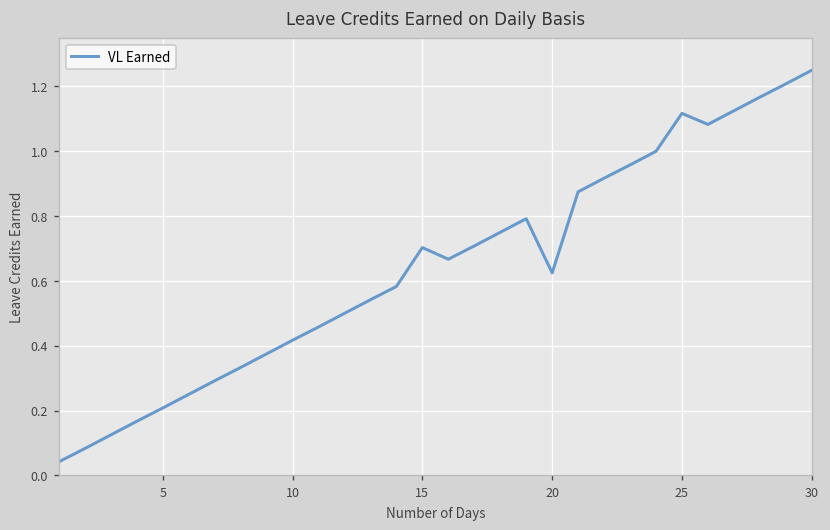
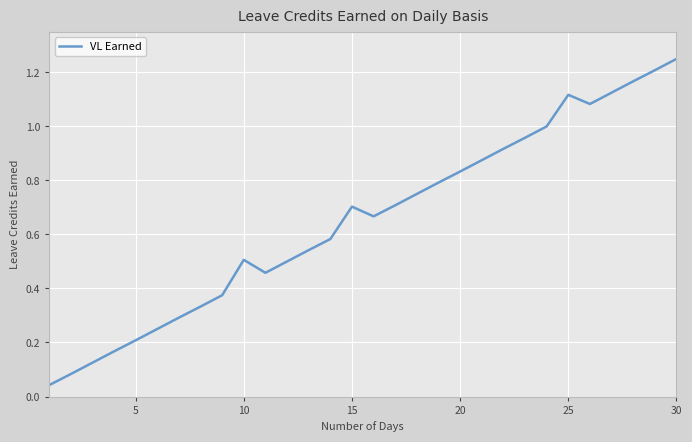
  {
    "5": 0.21,
-   "10": 0.42,
+   "10": 0.51,
    "15": 0.70,
-   "20": 0.63,
+   "20": 0.83,
    "25": 1.12,
    "30": 1.25
  }
